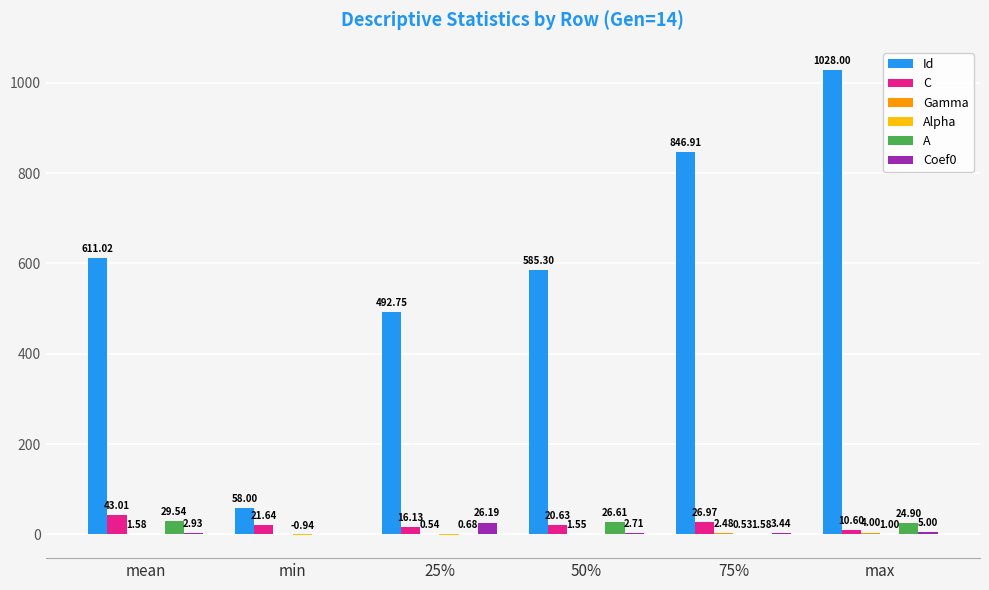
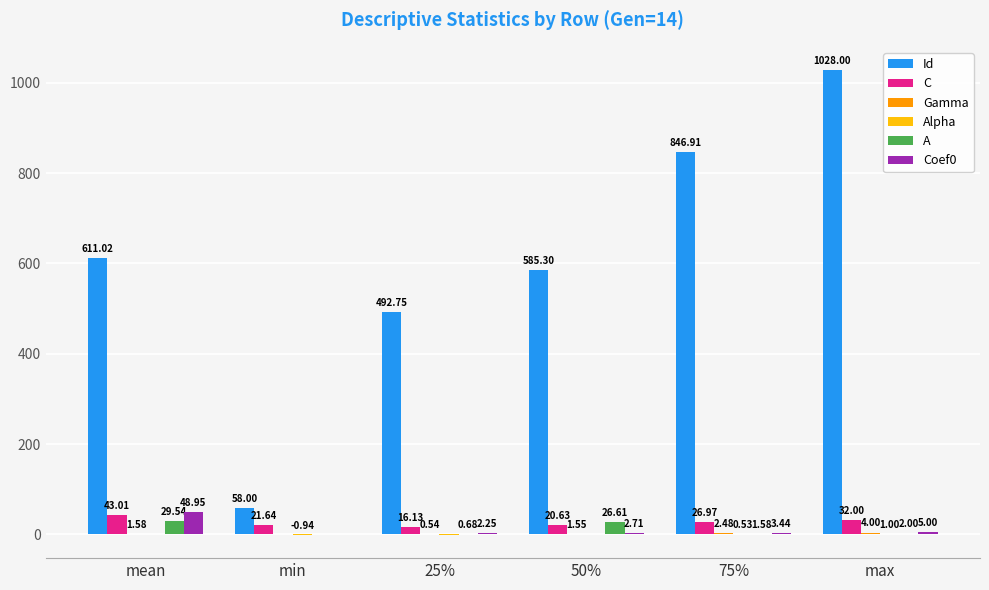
  {
    "Id": {
      "mean": 611.02,
      "min": 58.00,
      "25%": 492.75,
      "50%": 585.30,
      "75%": 846.91,
      "max": 1028.00
    },
    "C": {
      "mean": 43.01,
      "min": 21.64,
      "25%": 16.13,
      "50%": 20.63,
      "75%": 26.97,
-     "max": 10.60
+     "max": 32.00
    },
    "A": {
      "mean": 29.54,
      "25%": 0.68,
      "50%": 26.61,
      "75%": 1.58,
-     "max": 24.90
+     "max": 2.00
    },
    "Coef0": {
-     "mean": 2.93,
-     "25%": 26.19,
+     "mean": 48.95,
+     "25%": 2.25,
      "50%": 2.71,
      "75%": 3.44,
      "max": 5.00
    }
  }
